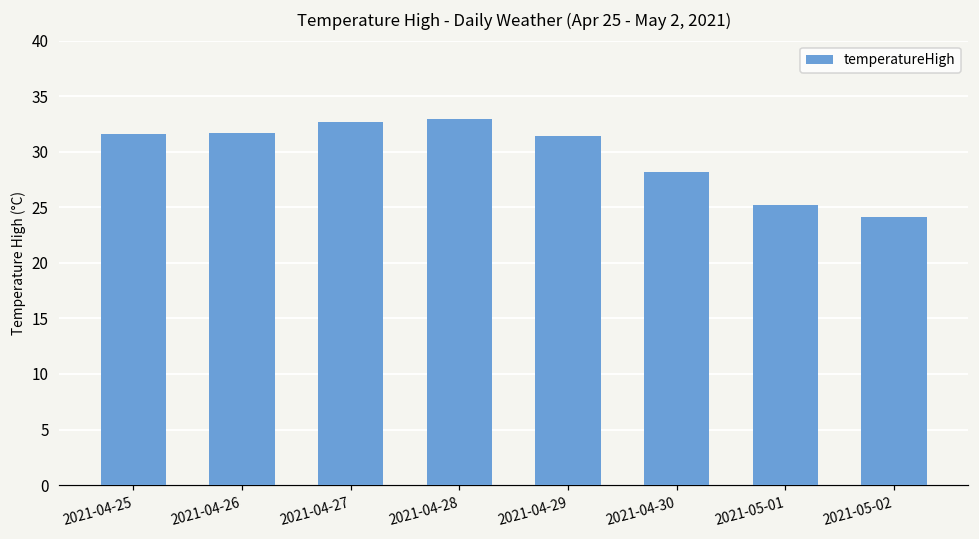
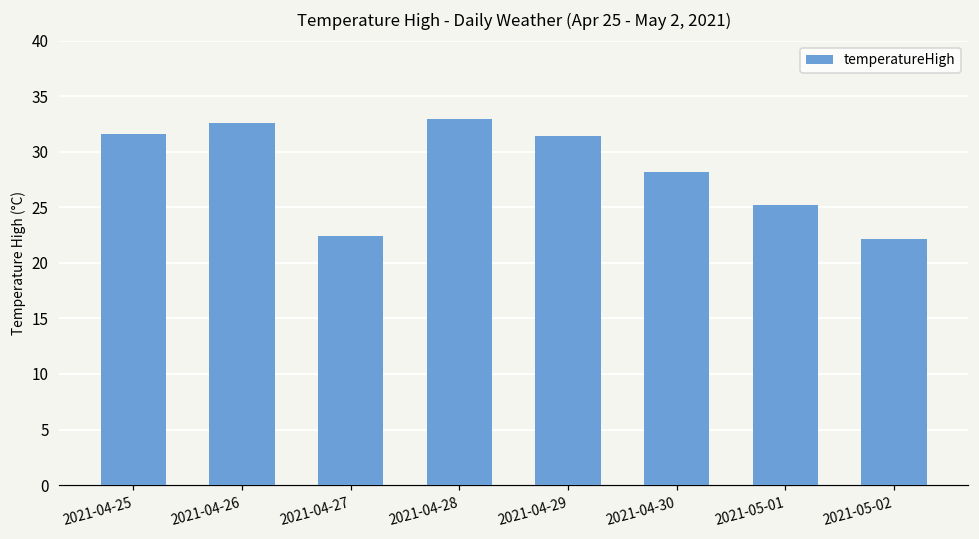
  {
    "2021-04-25": 31.6,
-   "2021-04-26": 31.7,
-   "2021-04-27": 32.7,
+   "2021-04-26": 32.6,
+   "2021-04-27": 22.4,
    "2021-04-28": 33.0,
    "2021-04-29": 31.5,
    "2021-04-30": 28.2,
    "2021-05-01": 25.2,
-   "2021-05-02": 24.1
+   "2021-05-02": 22.2
  }
